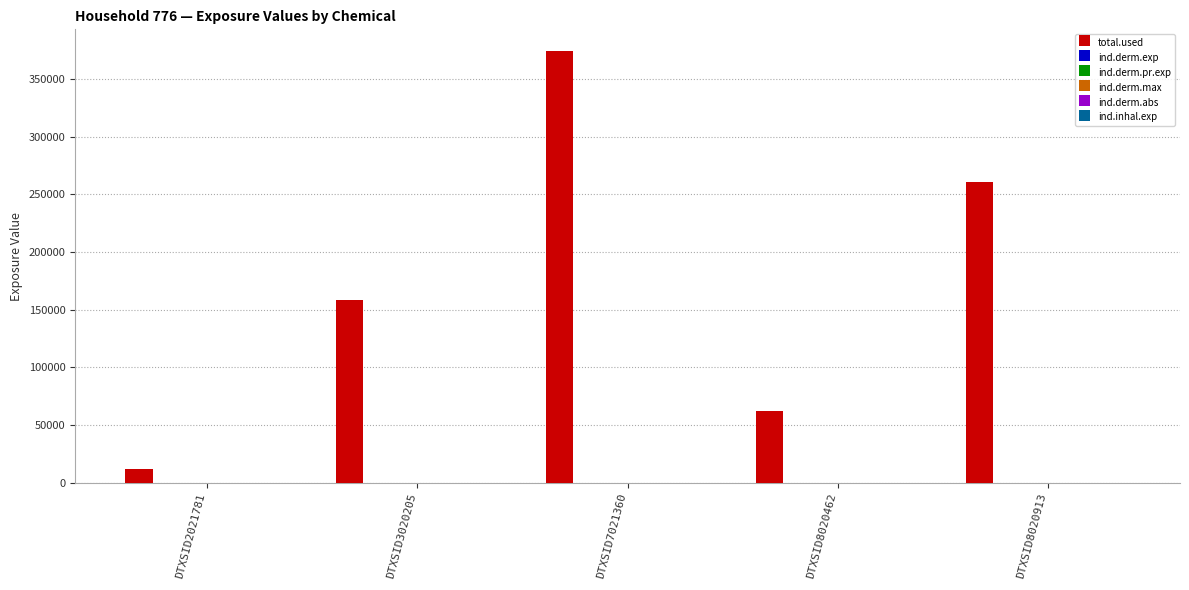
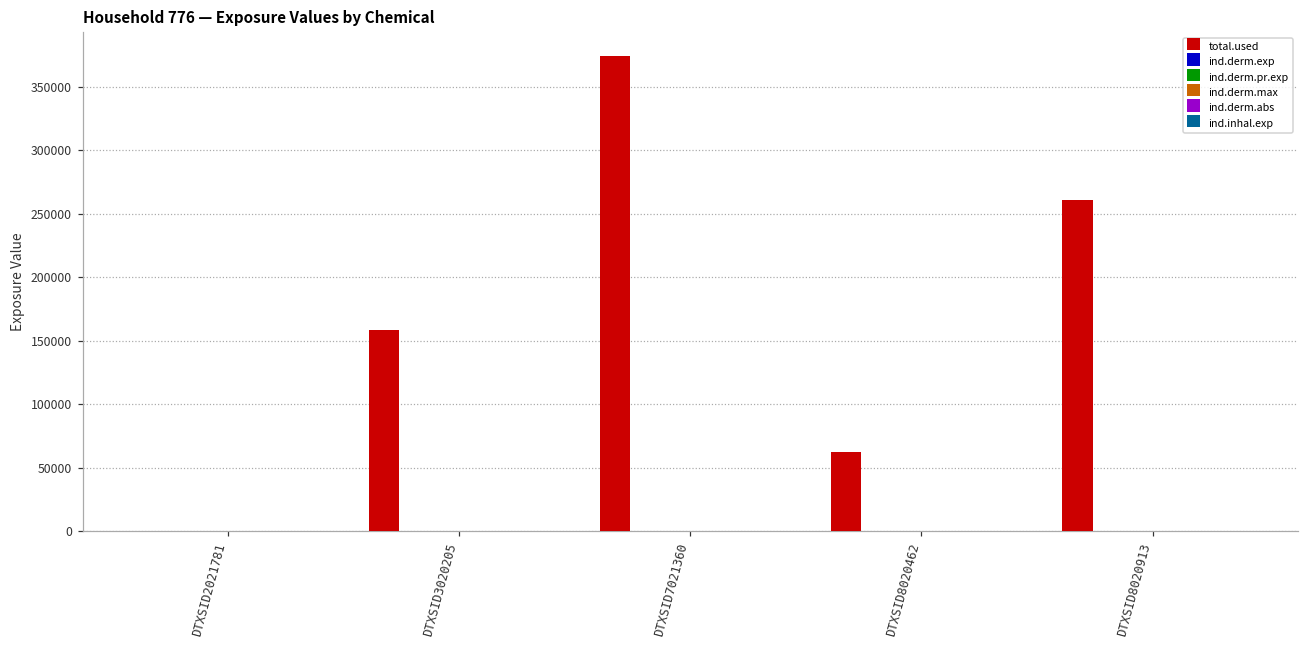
  {
    "total.used": {
-     "DTXSID2021781": 12000,
+     "DTXSID2021781": 0,
      "DTXSID3020205": 159000,
      "DTXSID7021360": 374000,
      "DTXSID8020462": 63000,
      "DTXSID8020913": 260000
    },
    "ind.derm.exp": {
      "DTXSID2021781": 0,
      "DTXSID3020205": 0,
      "DTXSID8020462": 0,
      "DTXSID8020913": 0
    },
    "ind.derm.pr.exp": {
      "DTXSID2021781": 0,
      "DTXSID3020205": 0,
      "DTXSID8020462": 0,
      "DTXSID8020913": 0
    },
    "ind.derm.max": {
      "DTXSID2021781": 0,
      "DTXSID3020205": 0,
      "DTXSID8020462": 0,
      "DTXSID8020913": 0
    },
    "ind.derm.abs": {
      "DTXSID2021781": 0,
      "DTXSID3020205": 0,
      "DTXSID8020462": 0,
      "DTXSID8020913": 0
    },
    "ind.inhal.exp": {
      "DTXSID2021781": 0,
      "DTXSID3020205": 0,
      "DTXSID8020462": 0,
      "DTXSID8020913": 0
    }
  }
